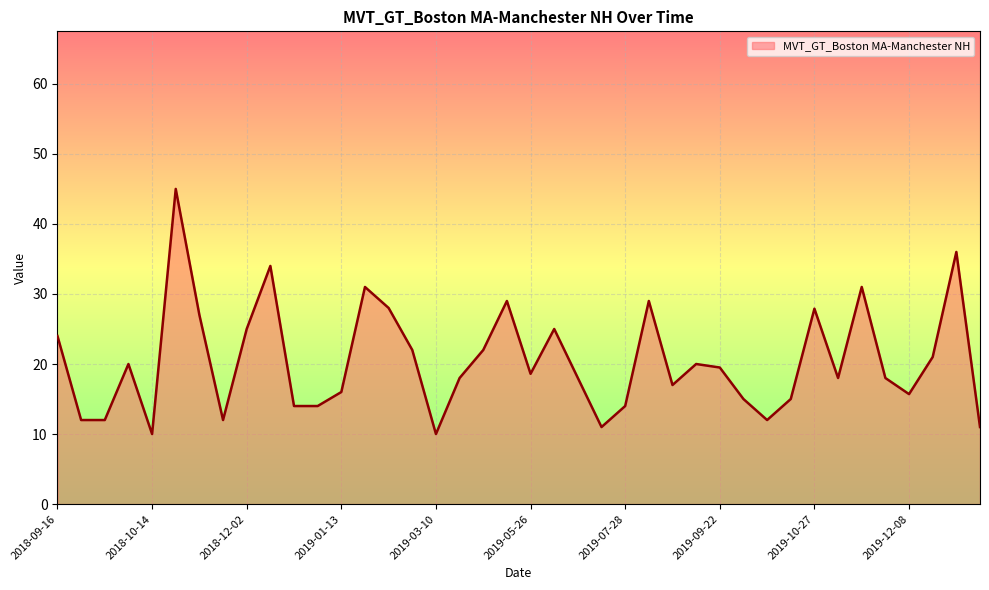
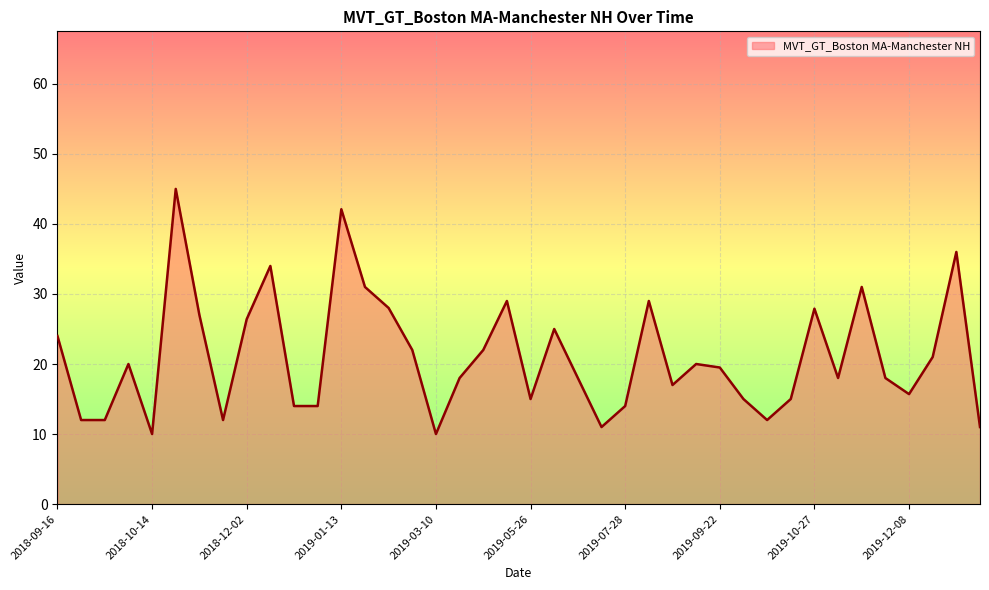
  {
    "2018-09-16": 24,
    "2018-10-14": 10,
-   "2018-12-02": 25,
-   "2019-01-13": 16,
+   "2018-12-02": 26,
+   "2019-01-13": 42,
    "2019-03-10": 10,
-   "2019-05-26": 19,
+   "2019-05-26": 15,
    "2019-07-28": 14,
    "2019-09-22": 20,
    "2019-10-27": 28,
    "2019-12-08": 16
  }
